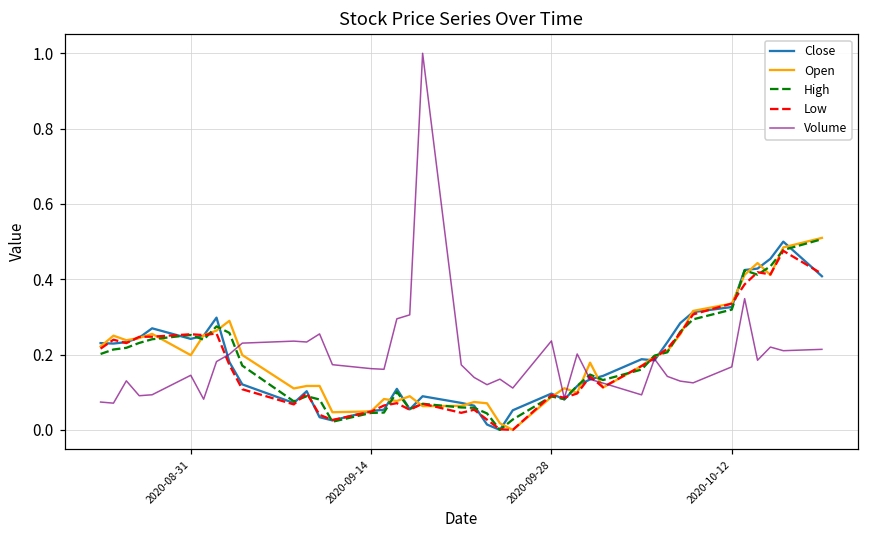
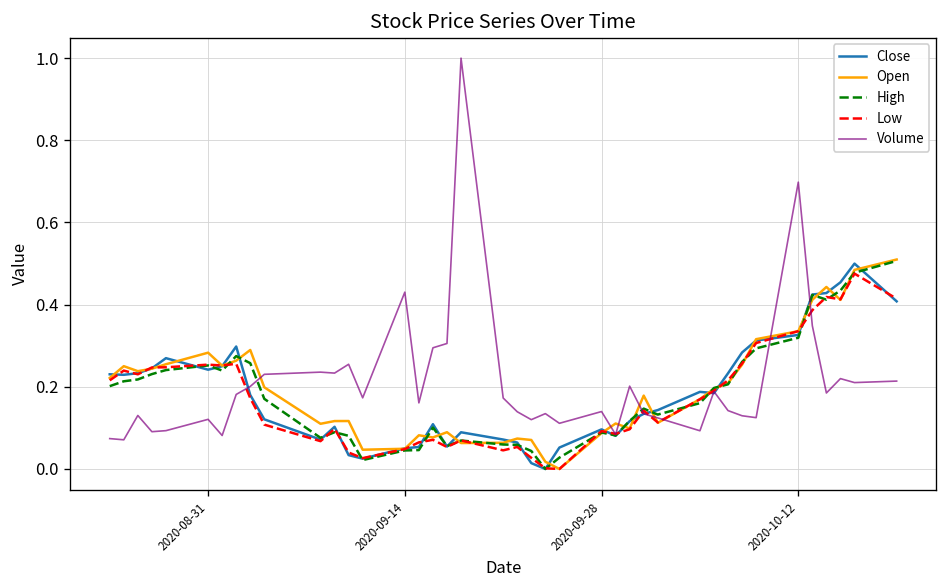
  {
    "Close": {
      "2020-08-31": 0.24
    },
    "Open": {
-     "2020-08-31": 0.20
+     "2020-08-31": 0.28
    },
    "Volume": {
-     "2020-08-31": 0.15,
-     "2020-09-14": 0.16,
-     "2020-09-28": 0.24,
-     "2020-10-12": 0.17
+     "2020-08-31": 0.12,
+     "2020-09-14": 0.43,
+     "2020-09-28": 0.14,
+     "2020-10-12": 0.70
    }
  }
